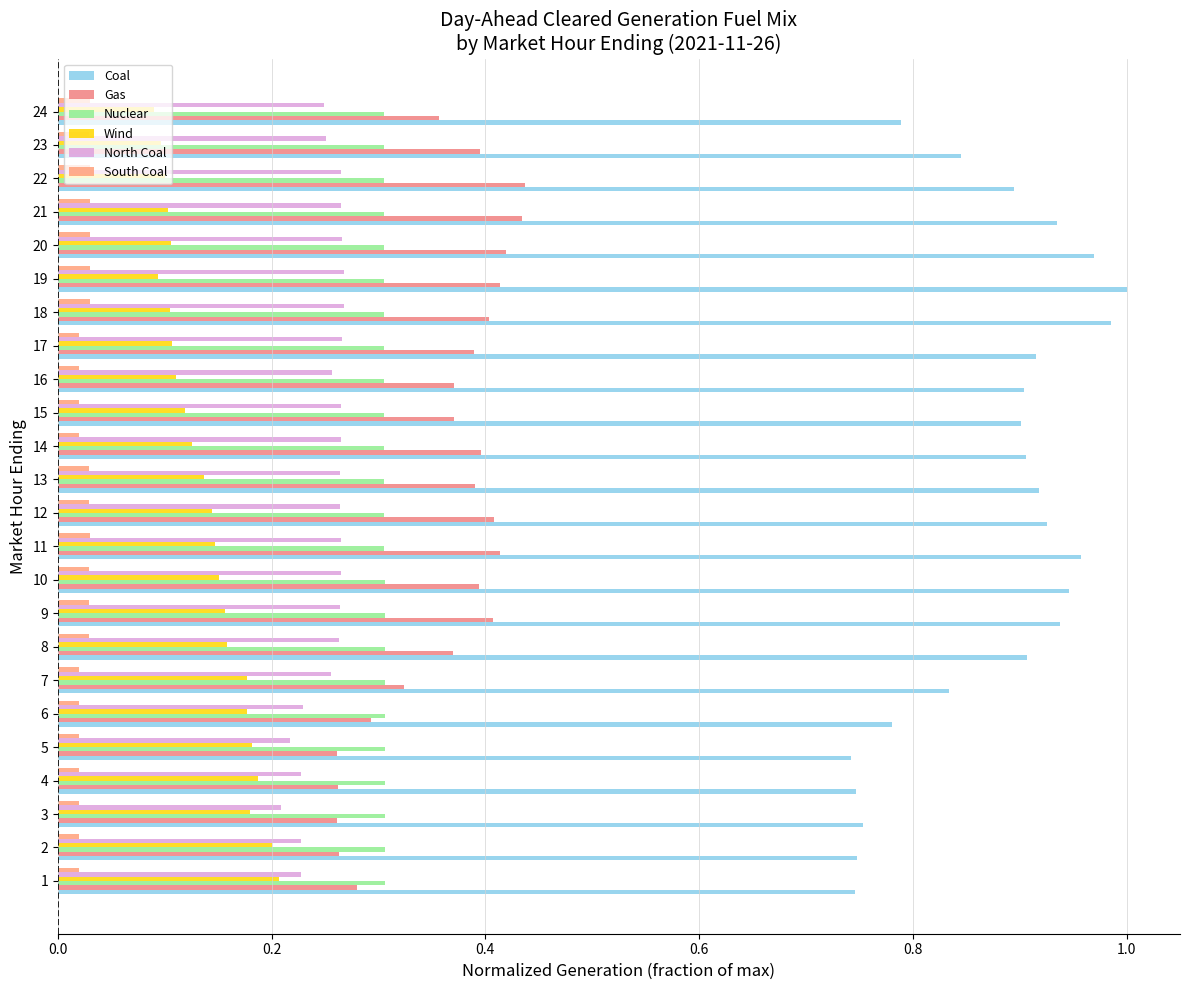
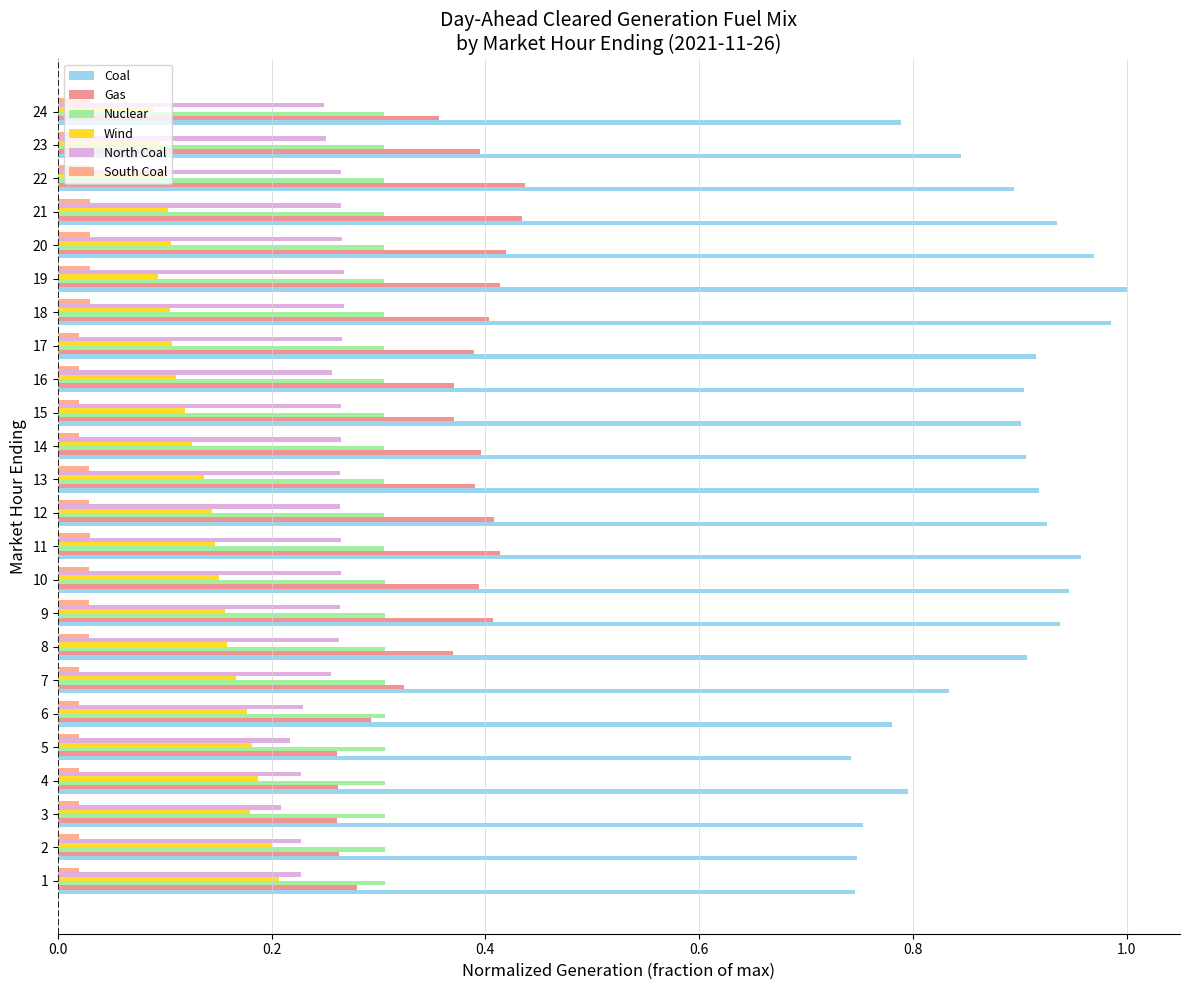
  {
    "Coal": {
      "24": 0.789,
      "23": 0.845,
      "22": 0.894,
      "21": 0.935,
      "20": 0.970,
      "19": 1.000,
      "18": 0.985,
      "17": 0.915,
      "16": 0.904,
      "15": 0.901,
      "14": 0.906,
      "13": 0.918,
      "12": 0.926,
      "11": 0.957,
      "10": 0.946,
      "9": 0.938,
      "8": 0.907,
      "7": 0.834,
      "6": 0.780,
      "5": 0.742,
-     "4": 0.747,
+     "4": 0.796,
      "3": 0.754,
      "2": 0.748,
      "1": 0.746
    },
    "Nuclear": {
      "24": 0.305,
      "23": 0.305,
      "22": 0.305,
      "21": 0.305,
      "20": 0.305,
      "19": 0.305,
      "18": 0.305,
      "17": 0.305,
      "16": 0.305,
      "15": 0.305,
      "14": 0.306,
      "13": 0.306,
      "12": 0.306,
      "11": 0.306,
      "10": 0.306,
      "9": 0.306,
      "8": 0.306,
      "7": 0.306,
      "6": 0.306,
      "5": 0.306,
      "4": 0.306,
      "3": 0.306,
      "2": 0.306,
      "1": 0.306
    },
    "Wind": {
      "21": 0.103,
      "20": 0.106,
      "19": 0.094,
      "18": 0.105,
      "17": 0.107,
      "16": 0.111,
      "15": 0.119,
      "14": 0.126,
      "13": 0.137,
      "12": 0.144,
      "11": 0.147,
      "10": 0.151,
      "9": 0.157,
      "8": 0.158,
-     "7": 0.177,
+     "7": 0.167,
      "6": 0.177,
      "5": 0.182,
      "4": 0.188,
      "3": 0.180,
      "2": 0.201,
      "1": 0.207
    },
    "North Coal": {
      "24": 0.249,
      "23": 0.251,
      "22": 0.265,
      "21": 0.265,
      "20": 0.266,
      "19": 0.267,
      "18": 0.268,
      "17": 0.266,
      "16": 0.257,
      "15": 0.265,
      "14": 0.265,
      "13": 0.264,
      "12": 0.264,
      "11": 0.265,
      "10": 0.265,
      "9": 0.264,
      "8": 0.263,
      "7": 0.256,
      "6": 0.230,
      "5": 0.217,
      "4": 0.228,
      "3": 0.208,
      "2": 0.227,
      "1": 0.228
    }
  }
